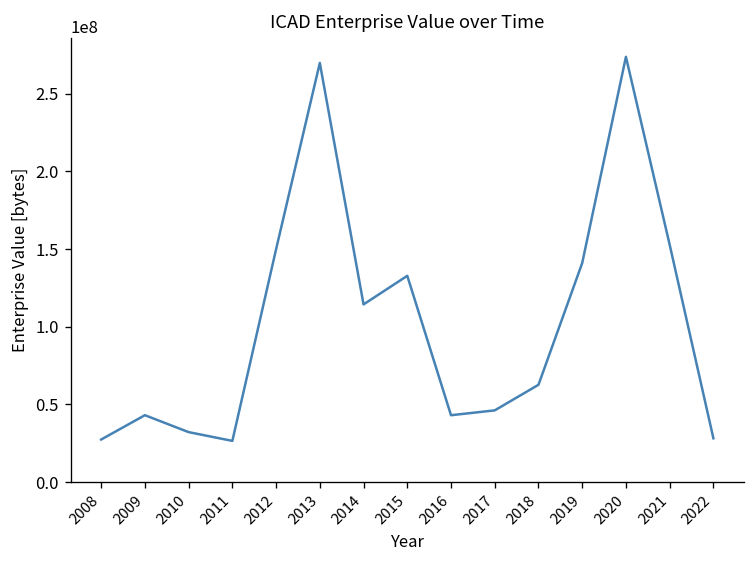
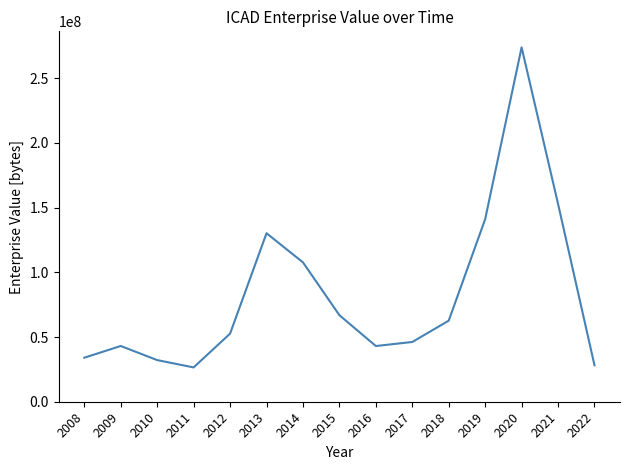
  {
-   "2008": 27000000,
+   "2008": 34000000,
    "2009": 43000000,
    "2010": 32000000,
    "2011": 27000000,
-   "2012": 150000000,
-   "2013": 270000000,
-   "2014": 114000000,
-   "2015": 133000000,
+   "2012": 53000000,
+   "2013": 130000000,
+   "2014": 108000000,
+   "2015": 67000000,
    "2016": 43000000,
    "2017": 46000000,
    "2018": 63000000,
    "2019": 141000000,
    "2020": 274000000,
    "2021": 153000000,
    "2022": 28000000
  }
